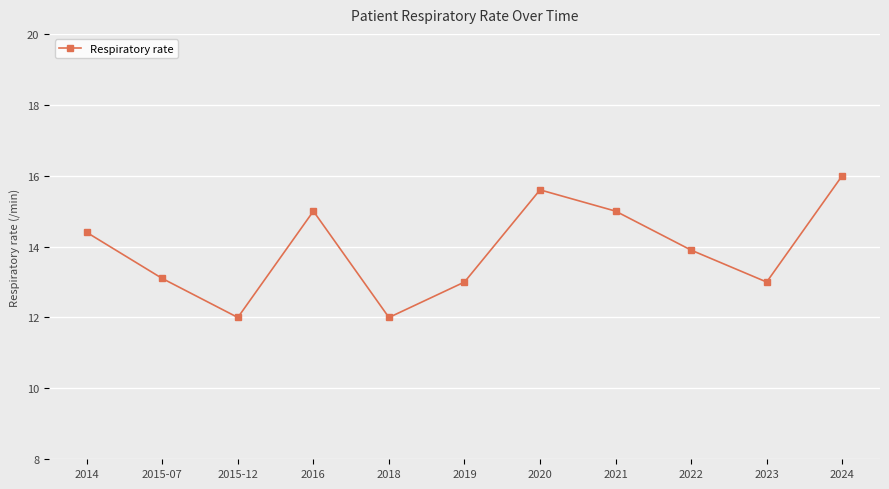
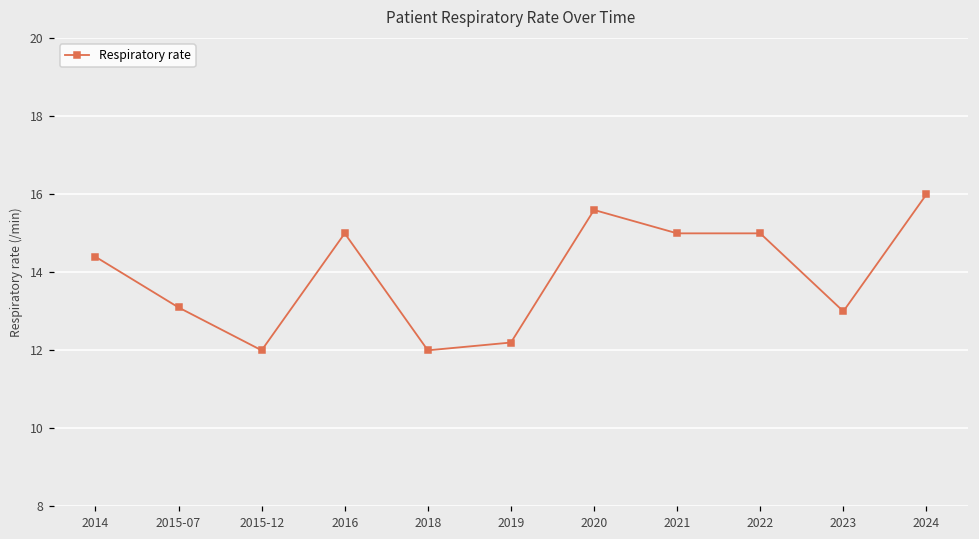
  {
    "2014": 14.4,
    "2015-07": 13.1,
    "2015-12": 12.0,
    "2016": 15.0,
    "2018": 12.0,
-   "2019": 13.0,
+   "2019": 12.2,
    "2020": 15.6,
    "2021": 15.0,
-   "2022": 13.9,
+   "2022": 15.0,
    "2023": 13.0,
    "2024": 16.0
  }
